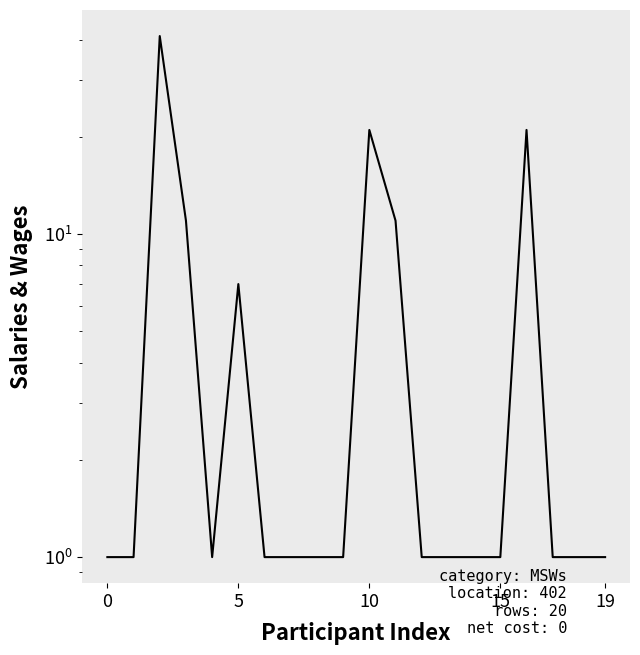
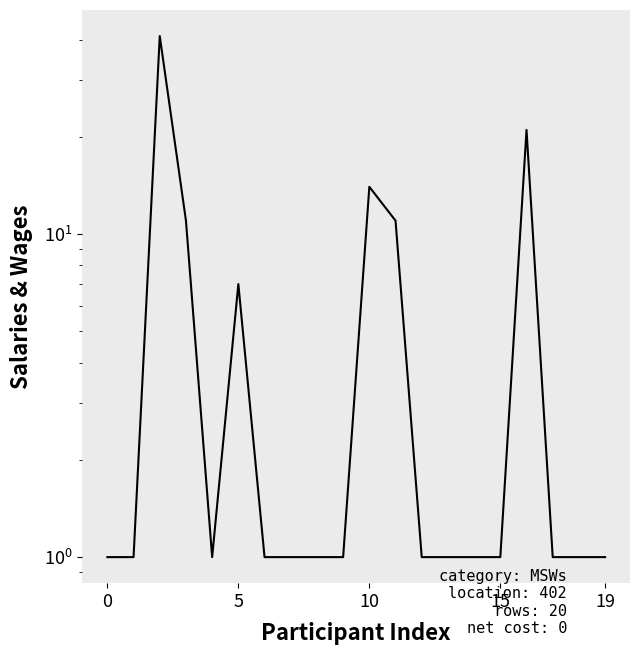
  {
    "0": 1.0,
    "5": 7.0,
-   "10": 21,
+   "10": 14.0,
    "15": 1.0,
    "19": 1.0
  }
